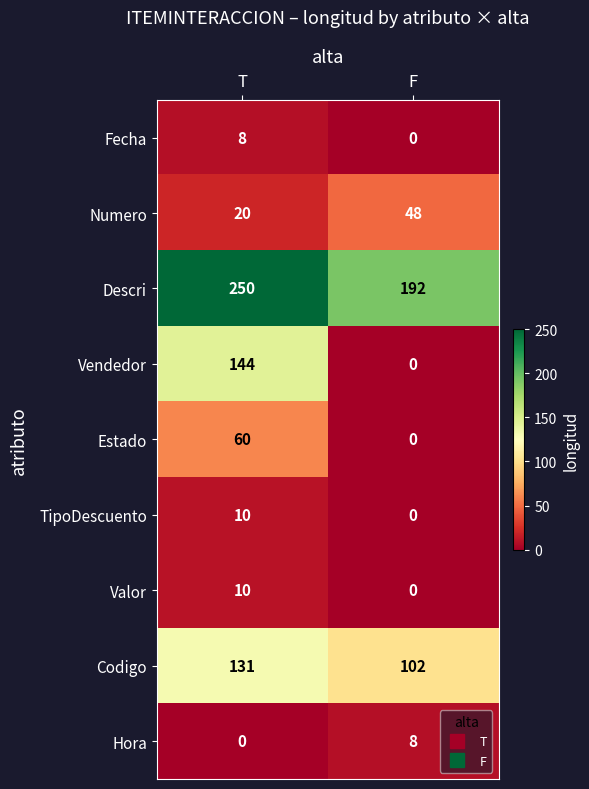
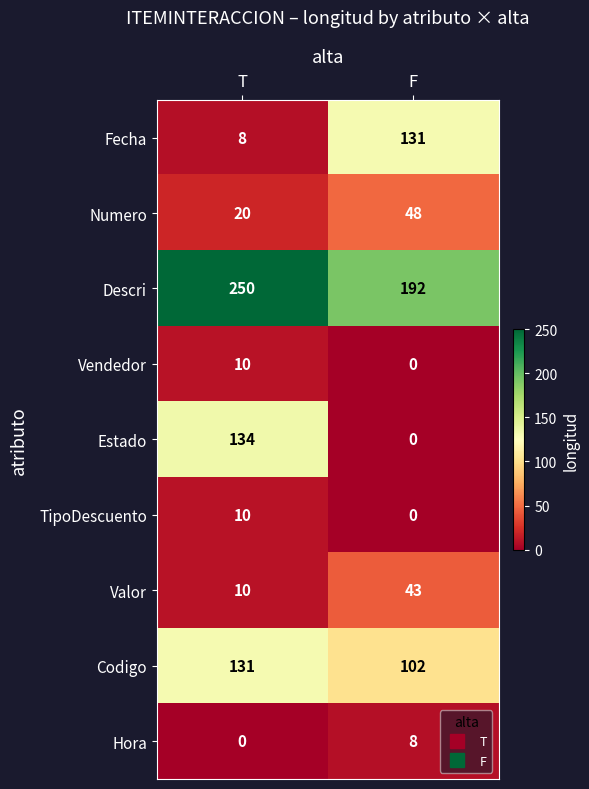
  {
    "Fecha": {
      "T": 8,
-     "F": 0
+     "F": 131
    },
    "Numero": {
      "T": 20,
      "F": 48
    },
    "Descri": {
      "T": 250,
      "F": 192
    },
    "Vendedor": {
-     "T": 144,
+     "T": 10,
      "F": 0
    },
    "Estado": {
-     "T": 60,
+     "T": 134,
      "F": 0
    },
    "TipoDescuento": {
      "T": 10,
      "F": 0
    },
    "Valor": {
      "T": 10,
-     "F": 0
+     "F": 43
    },
    "Codigo": {
      "T": 131,
      "F": 102
    },
    "Hora": {
      "T": 0,
      "F": 8
    }
  }
